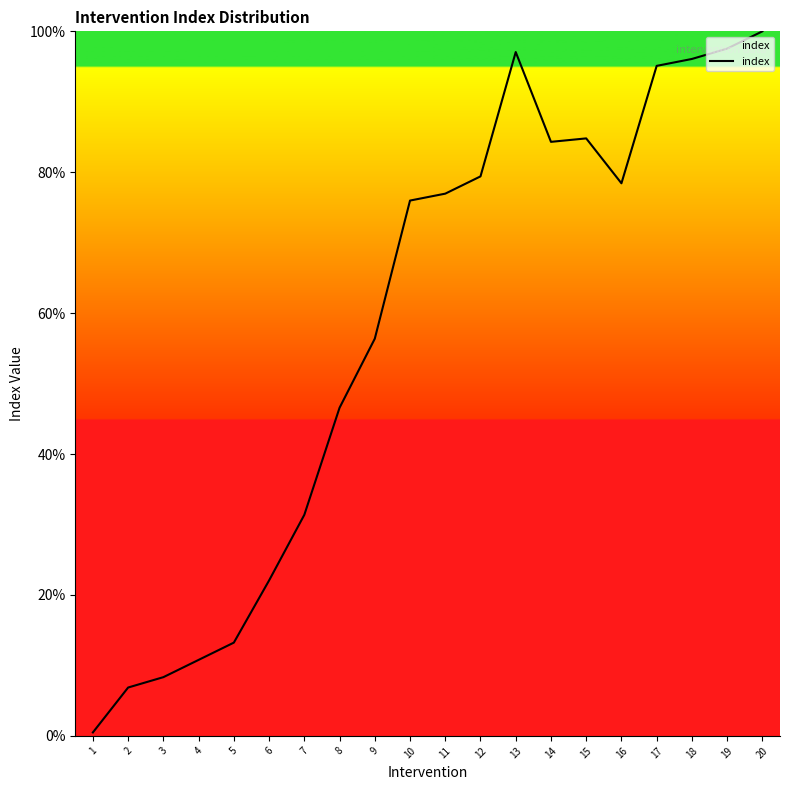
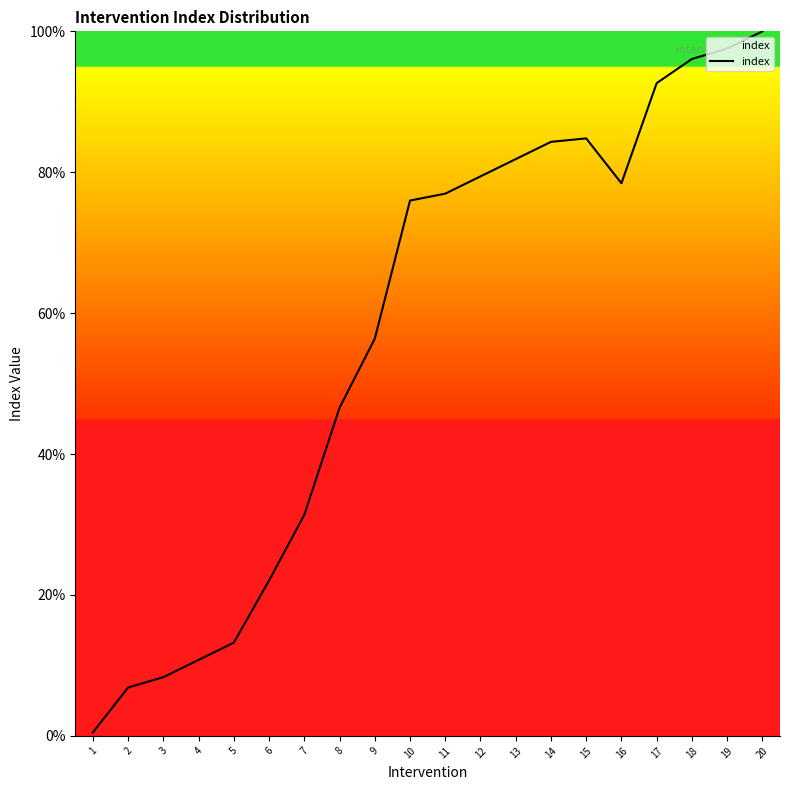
  {
    "1": "0%",
    "2": "7%",
    "3": "8%",
    "4": "11%",
    "5": "13%",
    "6": "22%",
    "7": "31%",
    "8": "47%",
    "9": "56%",
    "10": "76%",
    "11": "77%",
    "12": "79%",
-   "13": "97%",
+   "13": "82%",
    "14": "84%",
    "15": "85%",
    "16": "78%",
-   "17": "95%",
+   "17": "93%",
    "18": "96%",
    "20": "100%"
  }
